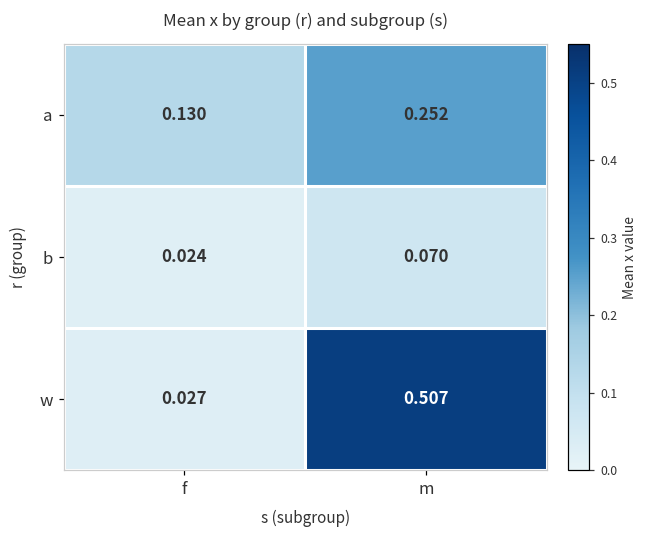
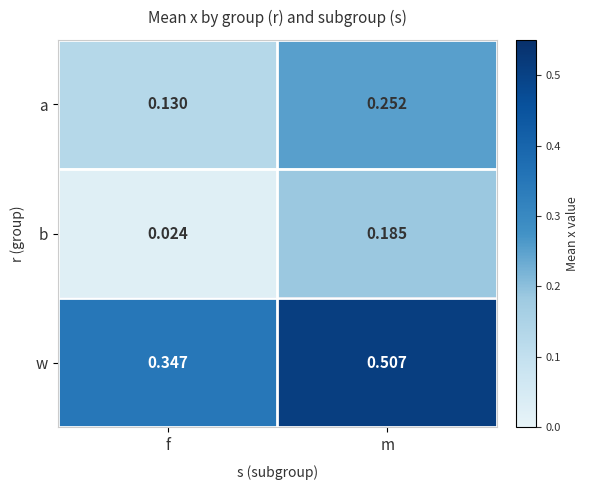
  {
    "a": {
      "f": 0.130,
      "m": 0.252
    },
    "b": {
      "f": 0.024,
-     "m": 0.070
+     "m": 0.185
    },
    "w": {
-     "f": 0.027,
+     "f": 0.347,
      "m": 0.507
    }
  }
